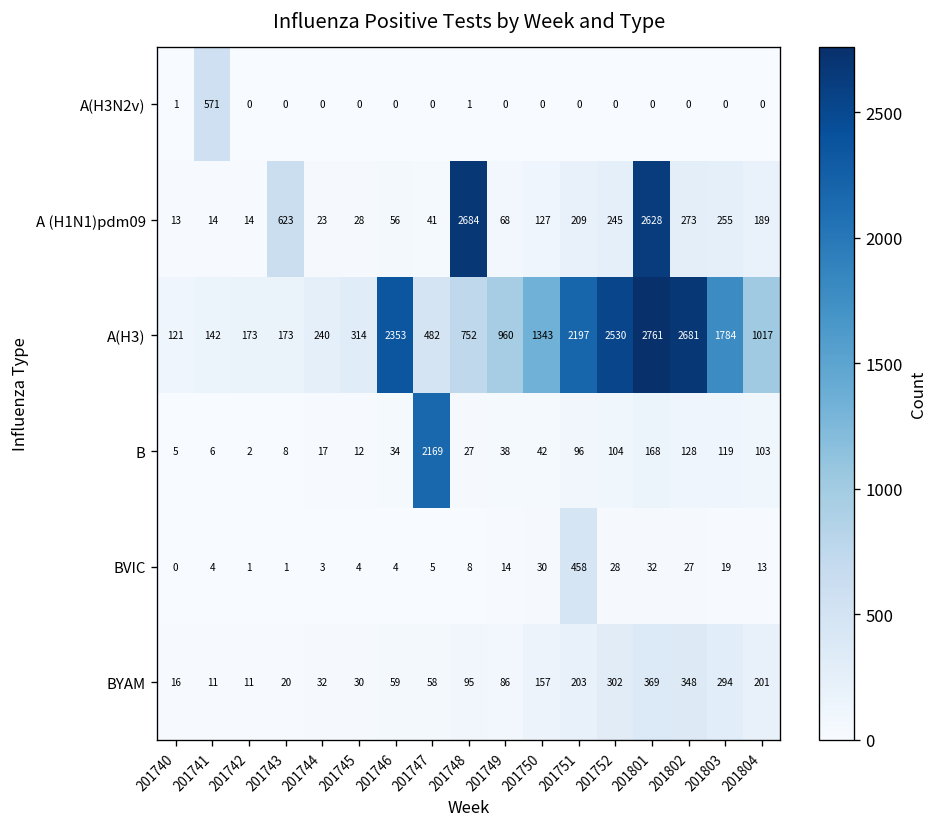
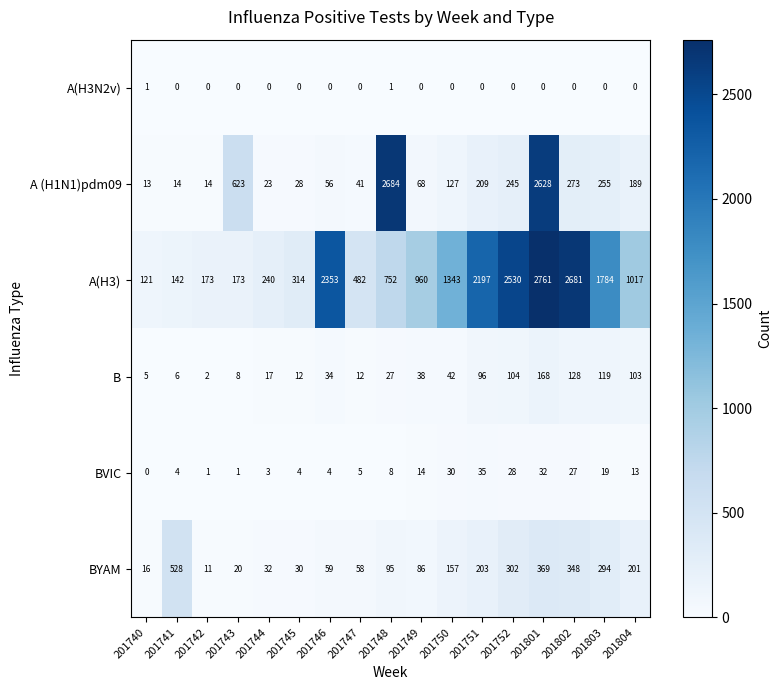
  {
    "A(H3N2v)": {
      "201740": 1,
-     "201741": 571,
+     "201741": 0,
      "201742": 0,
      "201743": 0,
      "201744": 0,
      "201745": 0,
      "201746": 0,
      "201747": 0,
      "201748": 1,
      "201749": 0,
      "201750": 0,
      "201751": 0,
      "201752": 0,
      "201801": 0,
      "201802": 0,
      "201803": 0,
      "201804": 0
    },
    "A (H1N1)pdm09": {
      "201740": 13,
      "201741": 14,
      "201742": 14,
      "201743": 623,
      "201744": 23,
      "201745": 28,
      "201746": 56,
      "201747": 41,
      "201748": 2684,
      "201749": 68,
      "201750": 127,
      "201751": 209,
      "201752": 245,
      "201801": 2628,
      "201802": 273,
      "201803": 255,
      "201804": 189
    },
    "A(H3)": {
      "201740": 121,
      "201741": 142,
      "201742": 173,
      "201743": 173,
      "201744": 240,
      "201745": 314,
      "201746": 2353,
      "201747": 482,
      "201748": 752,
      "201749": 960,
      "201750": 1343,
      "201751": 2197,
      "201752": 2530,
      "201801": 2761,
      "201802": 2681,
      "201803": 1784,
      "201804": 1017
    },
    "B": {
      "201740": 5,
      "201741": 6,
      "201742": 2,
      "201743": 8,
      "201744": 17,
      "201745": 12,
      "201746": 34,
-     "201747": 2169,
+     "201747": 12,
      "201748": 27,
      "201749": 38,
      "201750": 42,
      "201751": 96,
      "201752": 104,
      "201801": 168,
      "201802": 128,
      "201803": 119,
      "201804": 103
    },
    "BVIC": {
      "201740": 0,
      "201741": 4,
      "201742": 1,
      "201743": 1,
      "201744": 3,
      "201745": 4,
      "201746": 4,
      "201747": 5,
      "201748": 8,
      "201749": 14,
      "201750": 30,
-     "201751": 458,
+     "201751": 35,
      "201752": 28,
      "201801": 32,
      "201802": 27,
      "201803": 19,
      "201804": 13
    },
    "BYAM": {
      "201740": 16,
-     "201741": 11,
+     "201741": 528,
      "201742": 11,
      "201743": 20,
      "201744": 32,
      "201745": 30,
      "201746": 59,
      "201747": 58,
      "201748": 95,
      "201749": 86,
      "201750": 157,
      "201751": 203,
      "201752": 302,
      "201801": 369,
      "201802": 348,
      "201803": 294,
      "201804": 201
    }
  }
